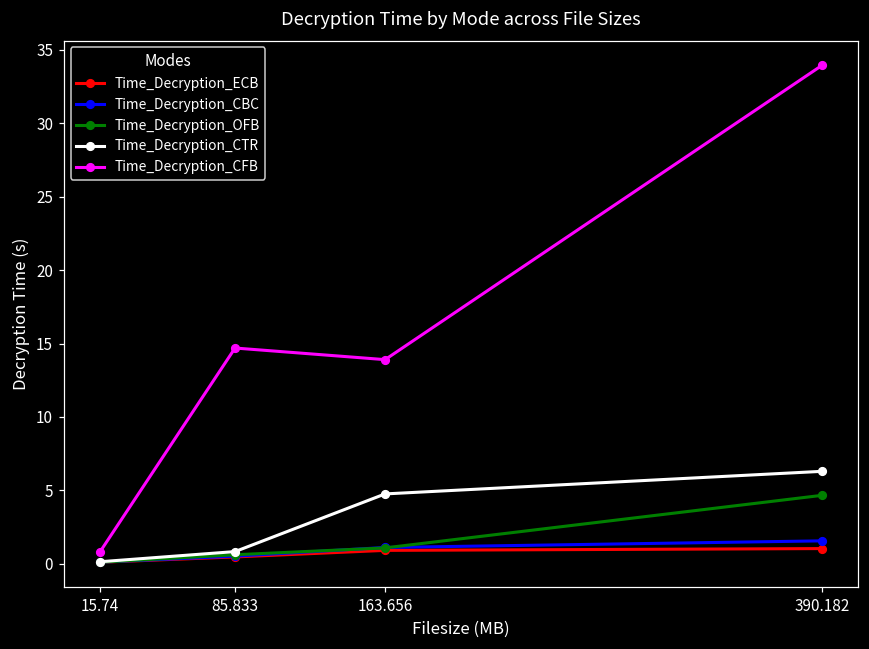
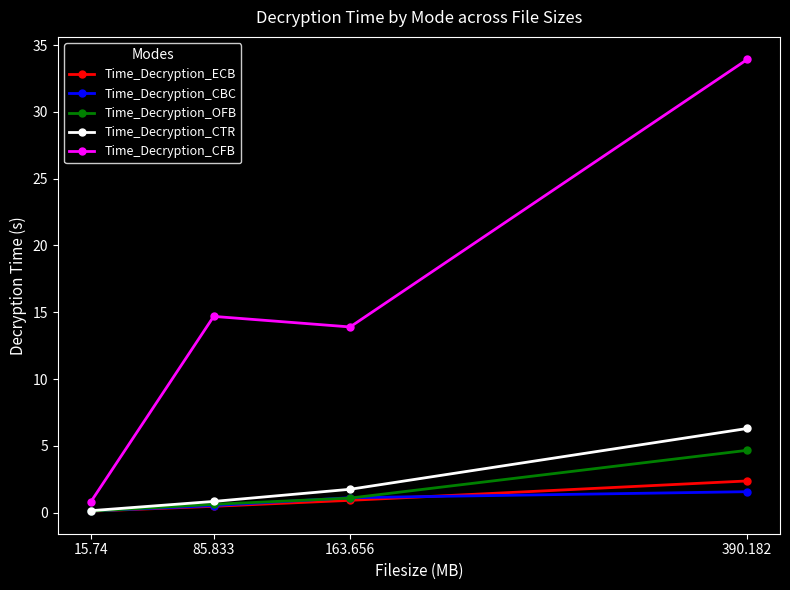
  {
    "Time_Decryption_ECB": {
-     "390.182": 1.0
+     "390.182": 2.4
    },
    "Time_Decryption_CBC": {
      "390.182": 1.6
    },
    "Time_Decryption_OFB": {
      "390.182": 4.7
    },
    "Time_Decryption_CTR": {
      "85.833": 0.8,
-     "163.656": 4.8,
+     "163.656": 1.8,
      "390.182": 6.3
    },
    "Time_Decryption_CFB": {
      "15.74": 0.8,
      "85.833": 14.7,
      "163.656": 13.9,
      "390.182": 33.9
    }
  }
